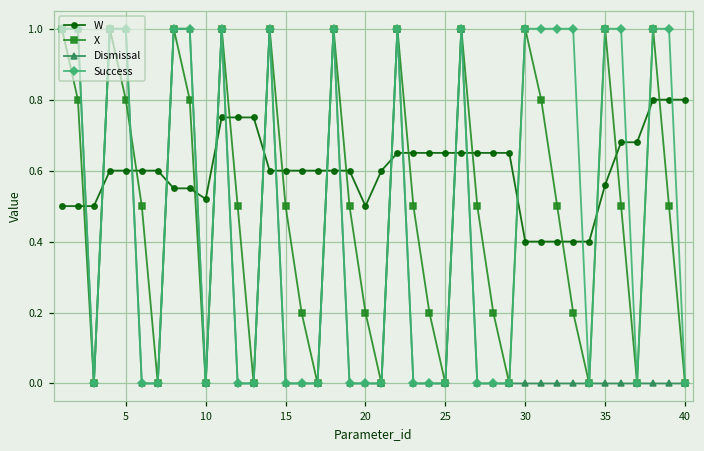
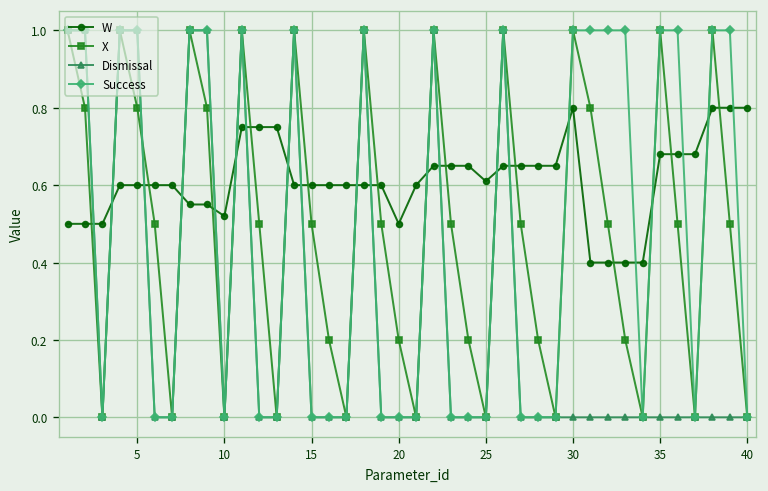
  {
    "W": {
      "5": 0.60,
      "10": 0.52,
      "15": 0.60,
      "20": 0.50,
-     "25": 0.65,
-     "30": 0.4,
-     "35": 0.56,
+     "25": 0.61,
+     "30": 0.8,
+     "35": 0.68,
      "40": 0.80
    }
  }
